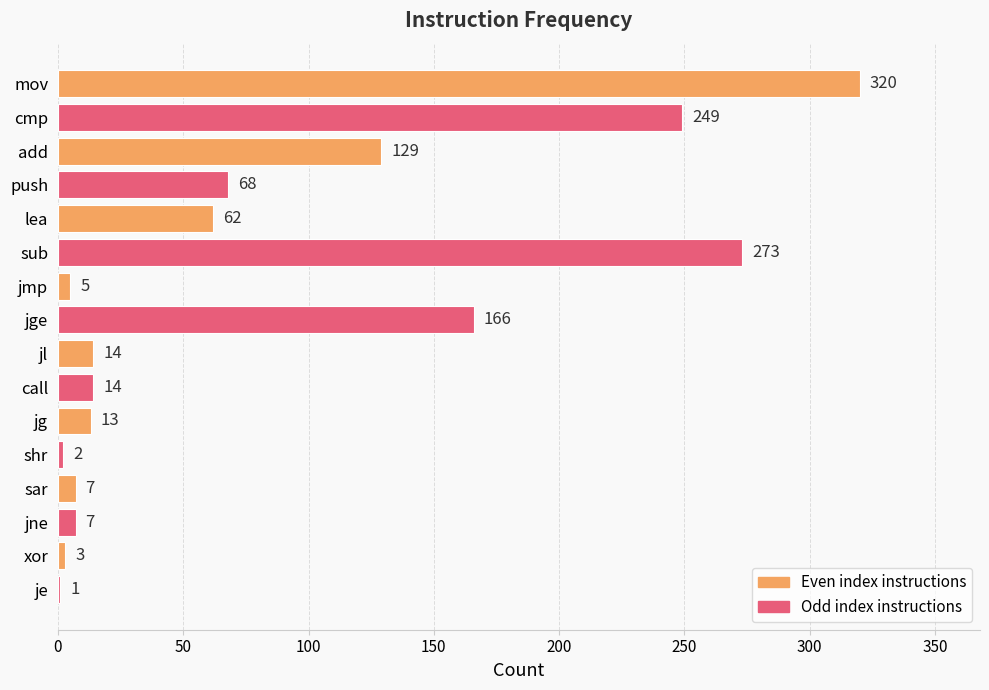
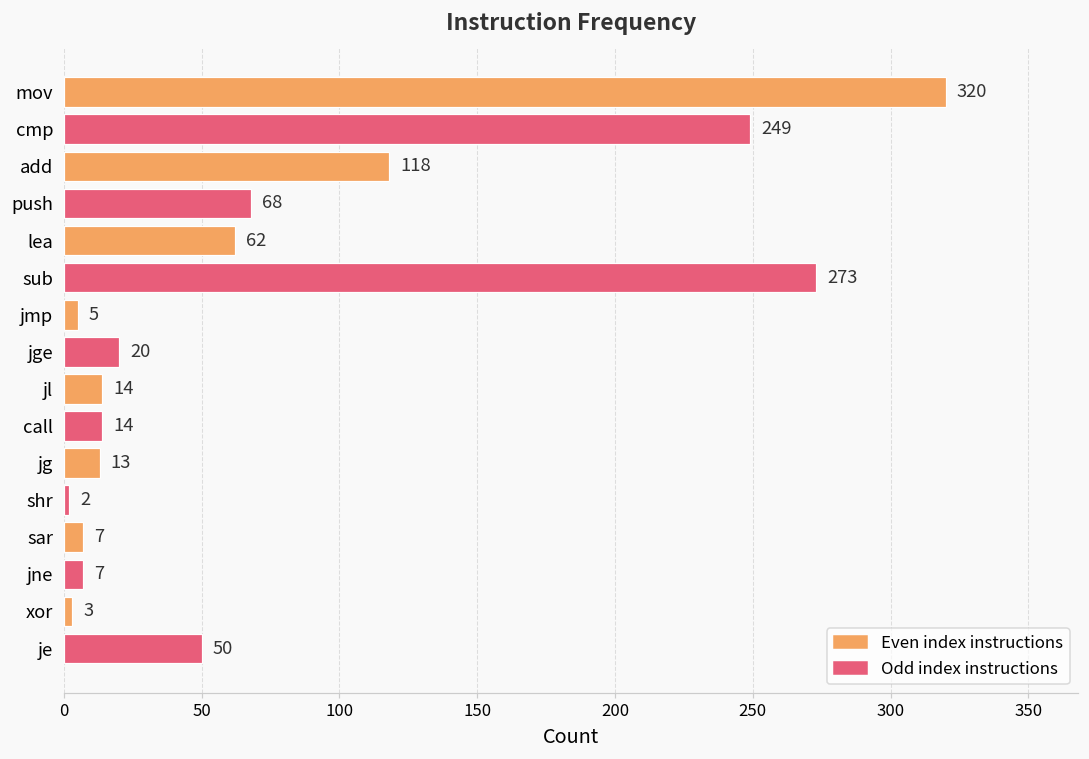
  {
    "mov": 320,
    "cmp": 249,
-   "add": 129,
+   "add": 118,
    "push": 68,
    "lea": 62,
    "sub": 273,
    "jmp": 5,
-   "jge": 166,
+   "jge": 20,
    "jl": 14,
    "call": 14,
    "jg": 13,
    "shr": 2,
    "sar": 7,
    "jne": 7,
    "xor": 3,
-   "je": 1
+   "je": 50
  }
